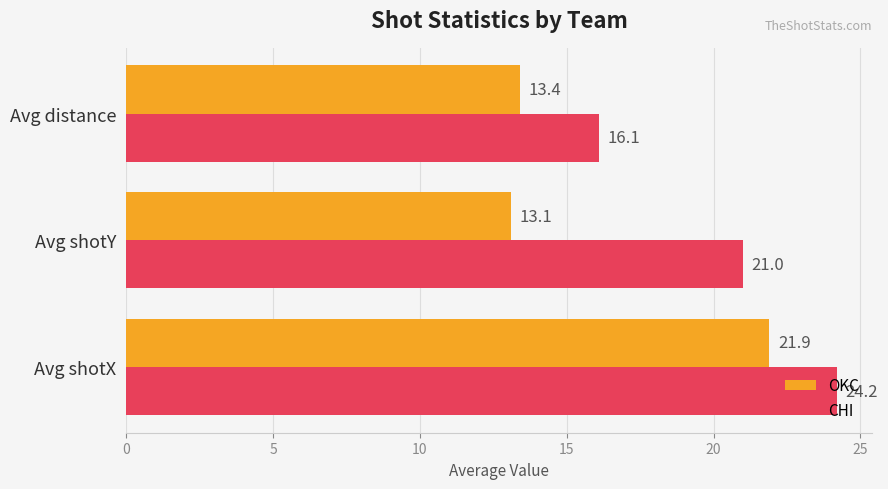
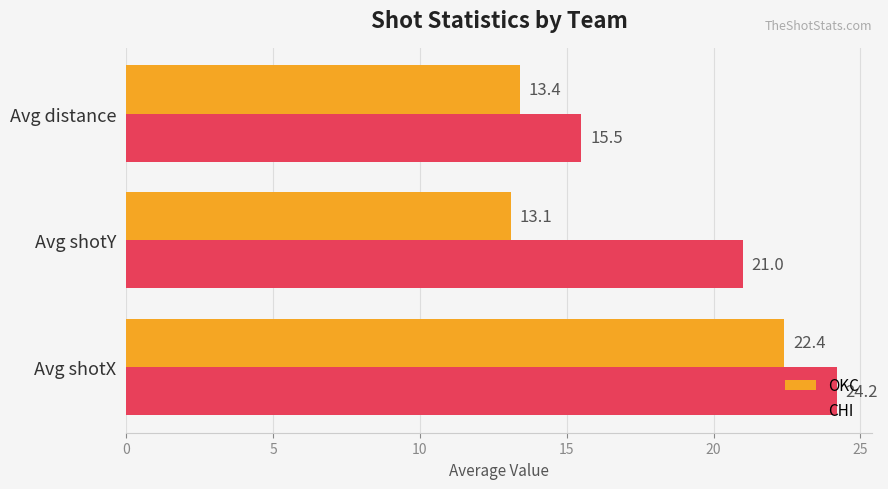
  {
    "OKC": {
      "Avg distance": 13.4,
      "Avg shotY": 13.1,
-     "Avg shotX": 21.9
+     "Avg shotX": 22.4
    },
    "CHI": {
-     "Avg distance": 16.1,
+     "Avg distance": 15.5,
      "Avg shotY": 21.0,
      "Avg shotX": 24.2
    }
  }
